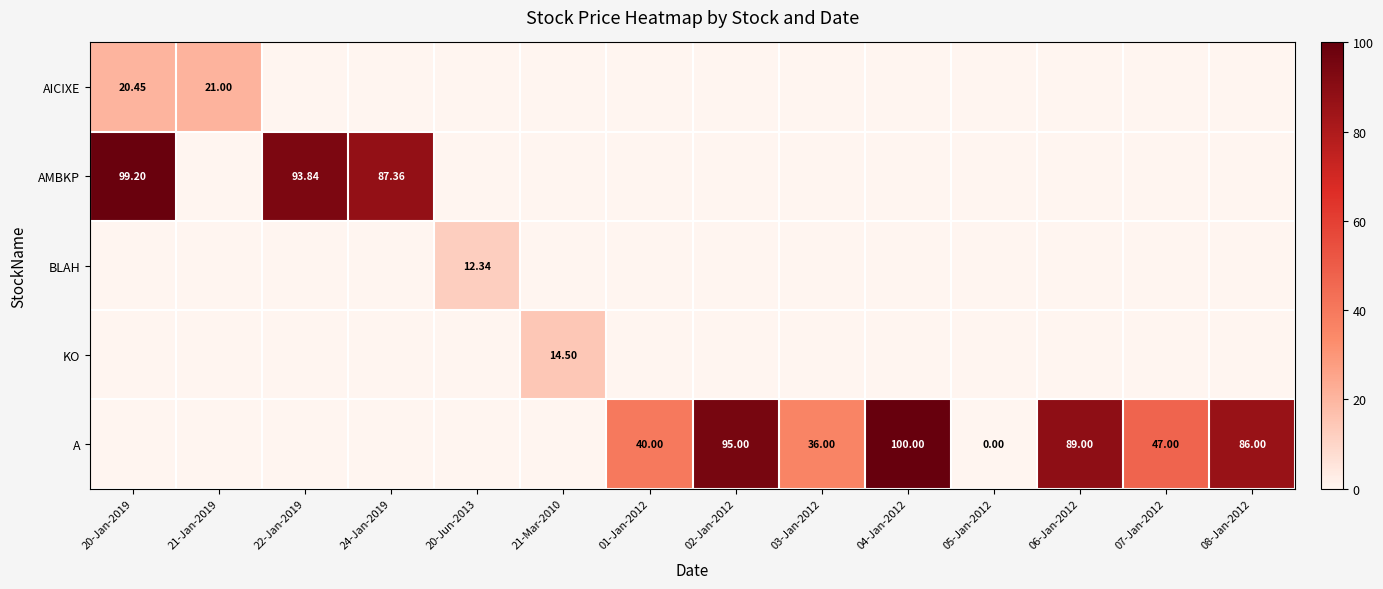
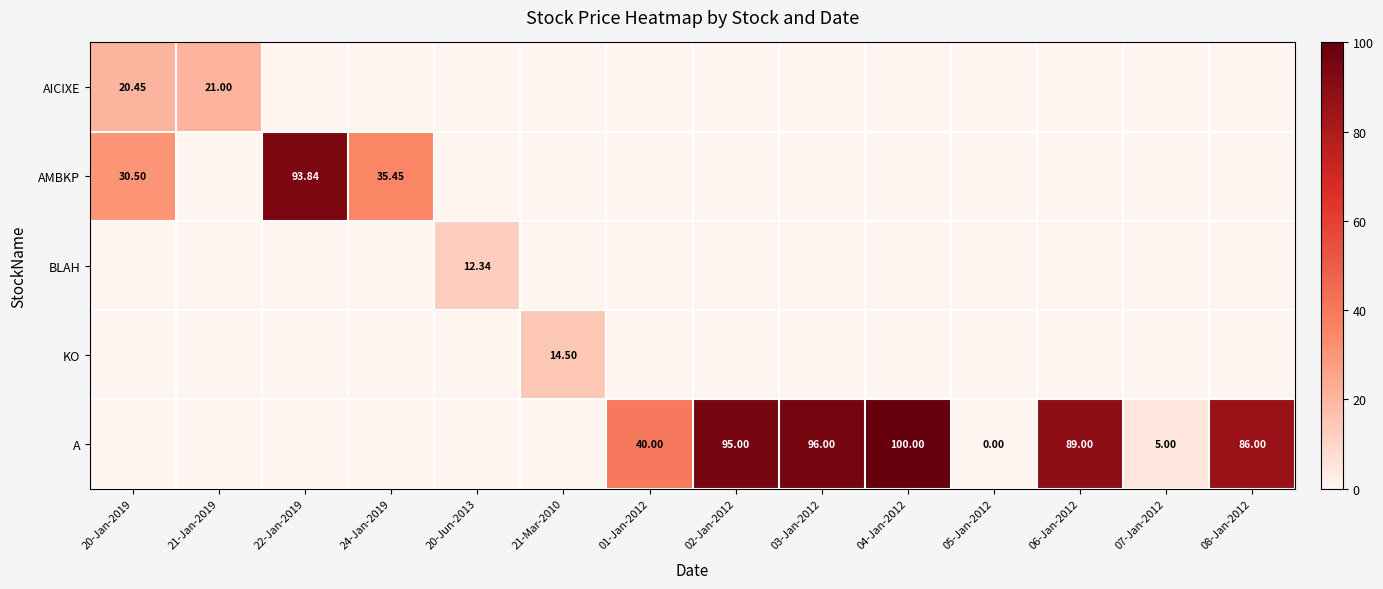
  {
    "AICIXE": {
      "20-Jan-2019": 20.45,
      "21-Jan-2019": 21.00
    },
    "AMBKP": {
-     "20-Jan-2019": 99.20,
+     "20-Jan-2019": 30.50,
      "22-Jan-2019": 93.84,
-     "24-Jan-2019": 87.36
+     "24-Jan-2019": 35.45
    },
    "BLAH": {
      "20-Jun-2013": 12.34
    },
    "KO": {
      "21-Mar-2010": 14.50
    },
    "A": {
      "01-Jan-2012": 40.00,
      "02-Jan-2012": 95.00,
-     "03-Jan-2012": 36.00,
+     "03-Jan-2012": 96.00,
      "04-Jan-2012": 100.00,
      "05-Jan-2012": 0.00,
      "06-Jan-2012": 89.00,
-     "07-Jan-2012": 47.00,
+     "07-Jan-2012": 5.00,
      "08-Jan-2012": 86.00
    }
  }
